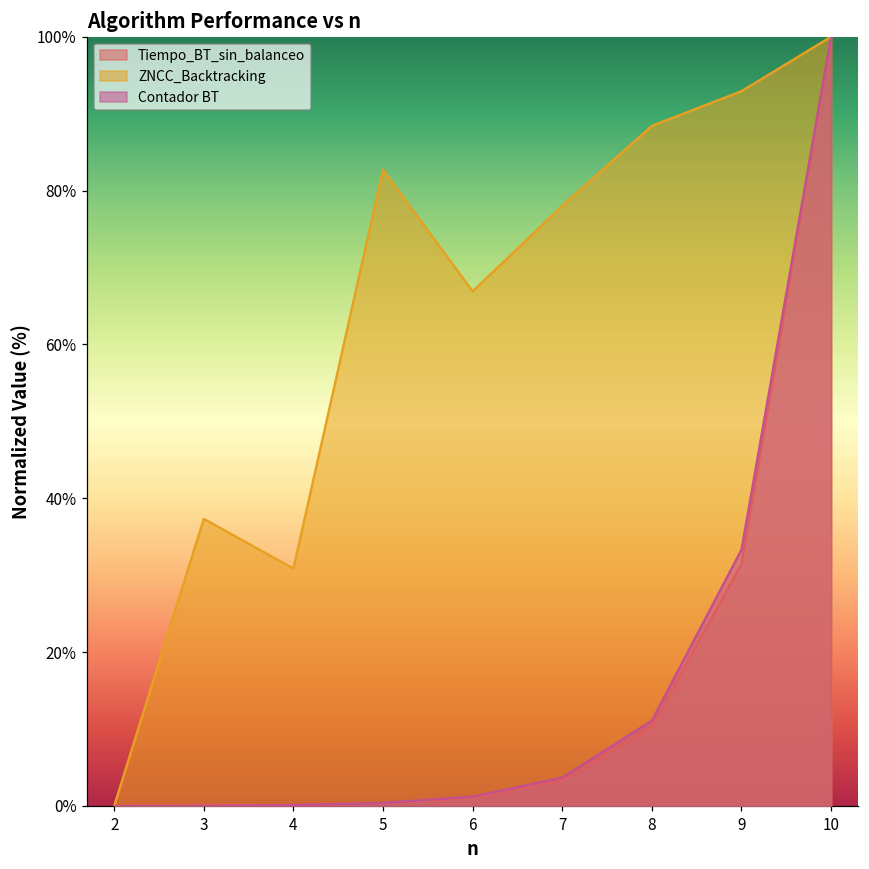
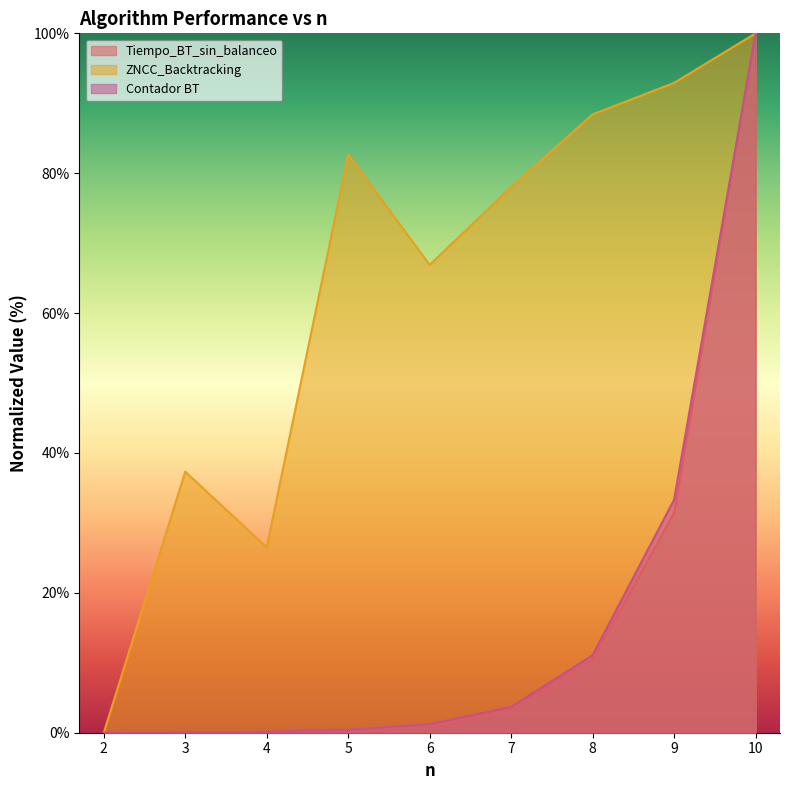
  {
    "ZNCC_Backtracking": {
      "3": "37%",
-     "4": "31%",
+     "4": "27%",
      "5": "83%",
      "6": "67%",
      "7": "78%",
      "8": "88%",
      "9": "93%"
    }
  }
